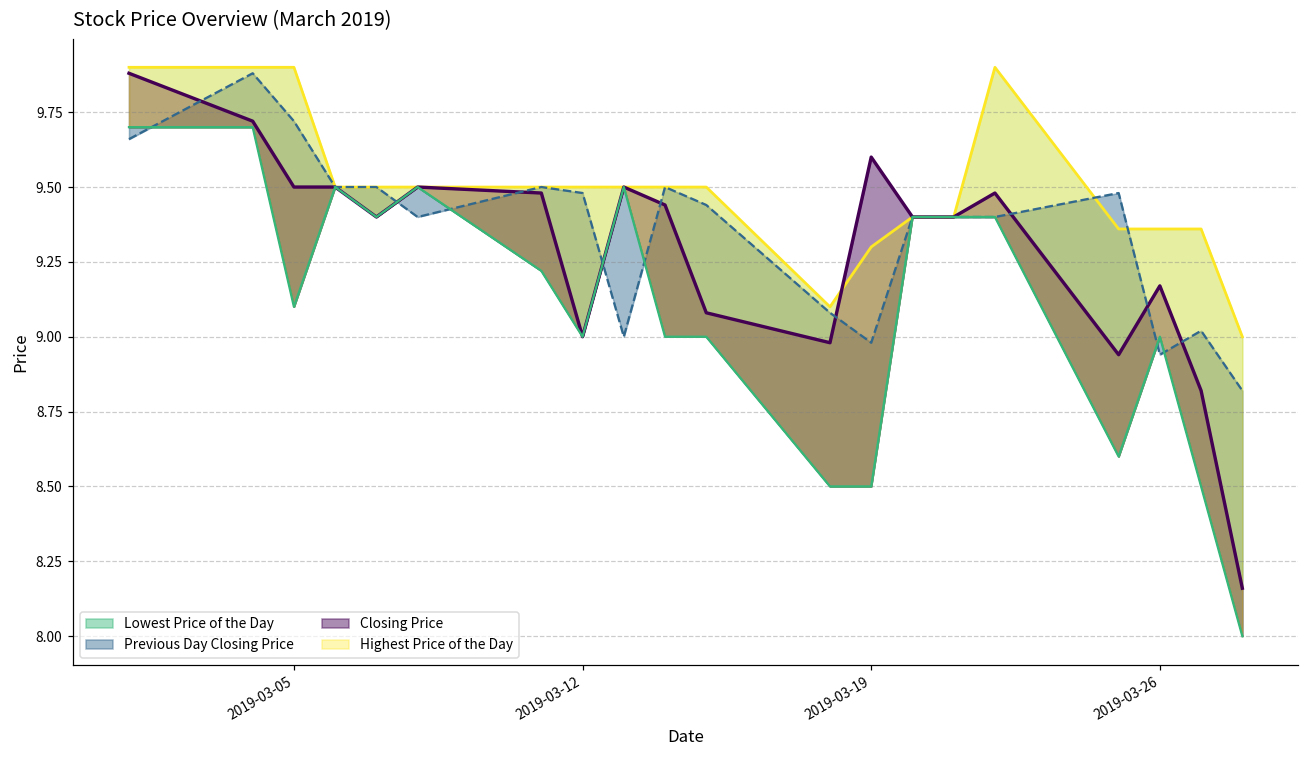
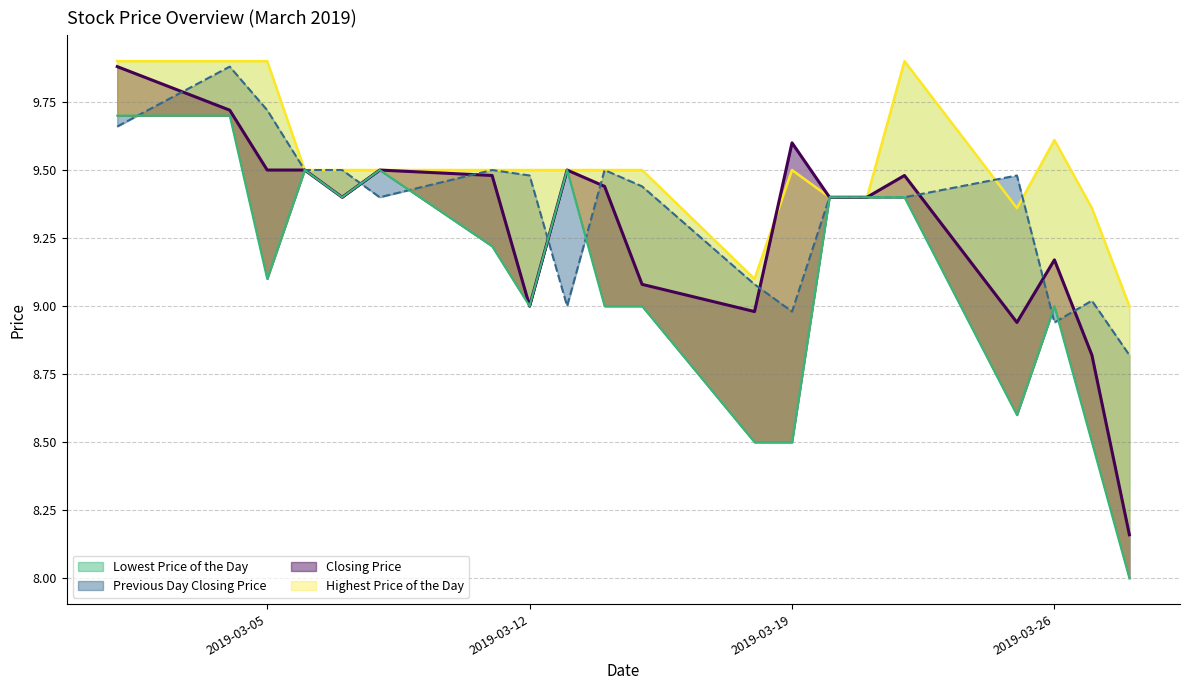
  {
    "Highest Price of the Day": {
      "2019-03-05": 9.90,
      "2019-03-12": 9.50,
-     "2019-03-19": 9.3,
-     "2019-03-26": 9.36
+     "2019-03-19": 9.5,
+     "2019-03-26": 9.61
    },
    "Closing Price": {
      "2019-03-05": 9.50,
      "2019-03-19": 9.60,
      "2019-03-26": 9.17
    }
  }
